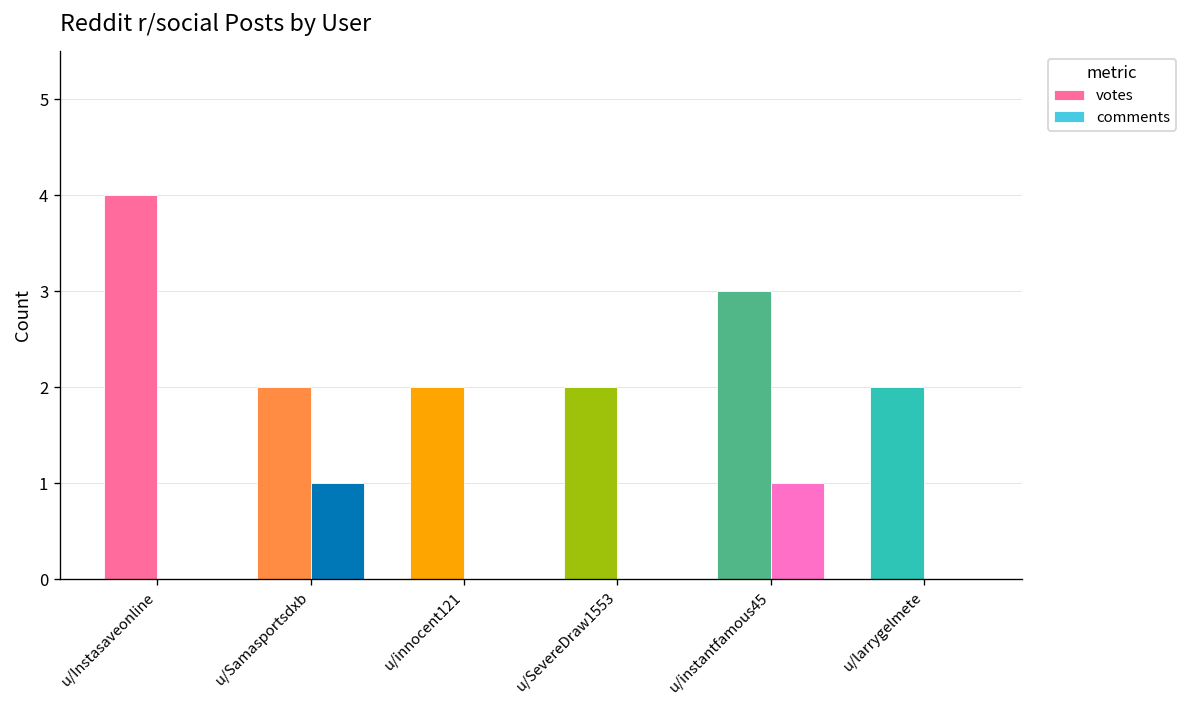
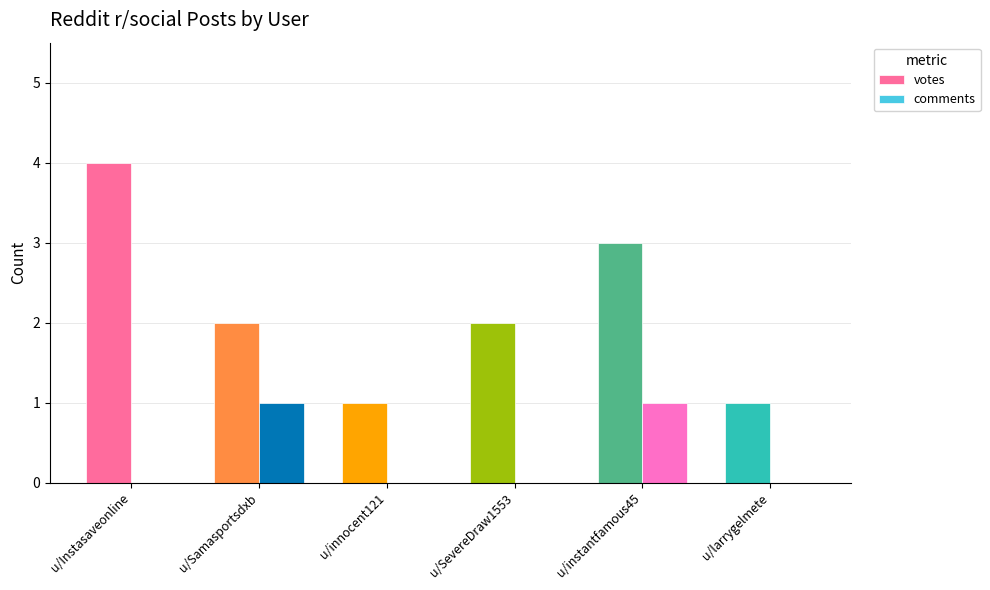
  {
    "votes": {
      "u/Instasaveonline": 4,
      "u/Samasportsdxb": 2,
-     "u/innocent121": 2,
+     "u/innocent121": 1,
      "u/SevereDraw1553": 2,
      "u/instantfamous45": 3,
-     "u/larrygelmete": 2
+     "u/larrygelmete": 1
    },
    "comments": {
      "u/Instasaveonline": 0,
      "u/Samasportsdxb": 1,
      "u/innocent121": 0,
      "u/SevereDraw1553": 0,
      "u/instantfamous45": 1,
      "u/larrygelmete": 0
    }
  }
